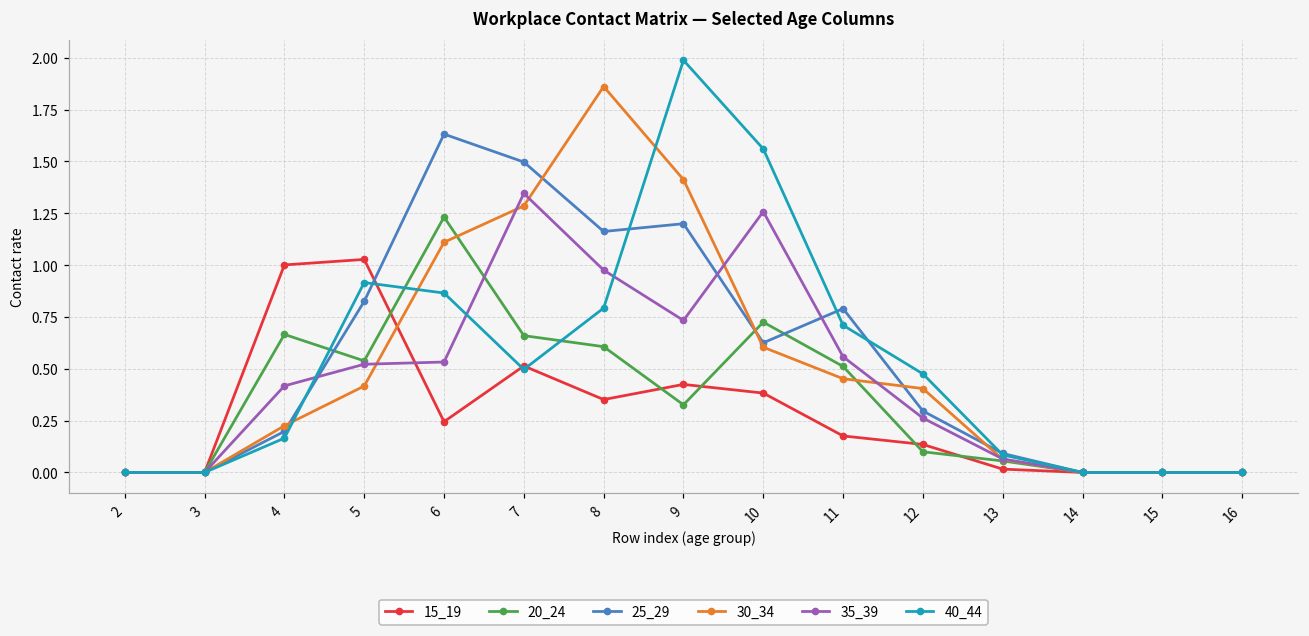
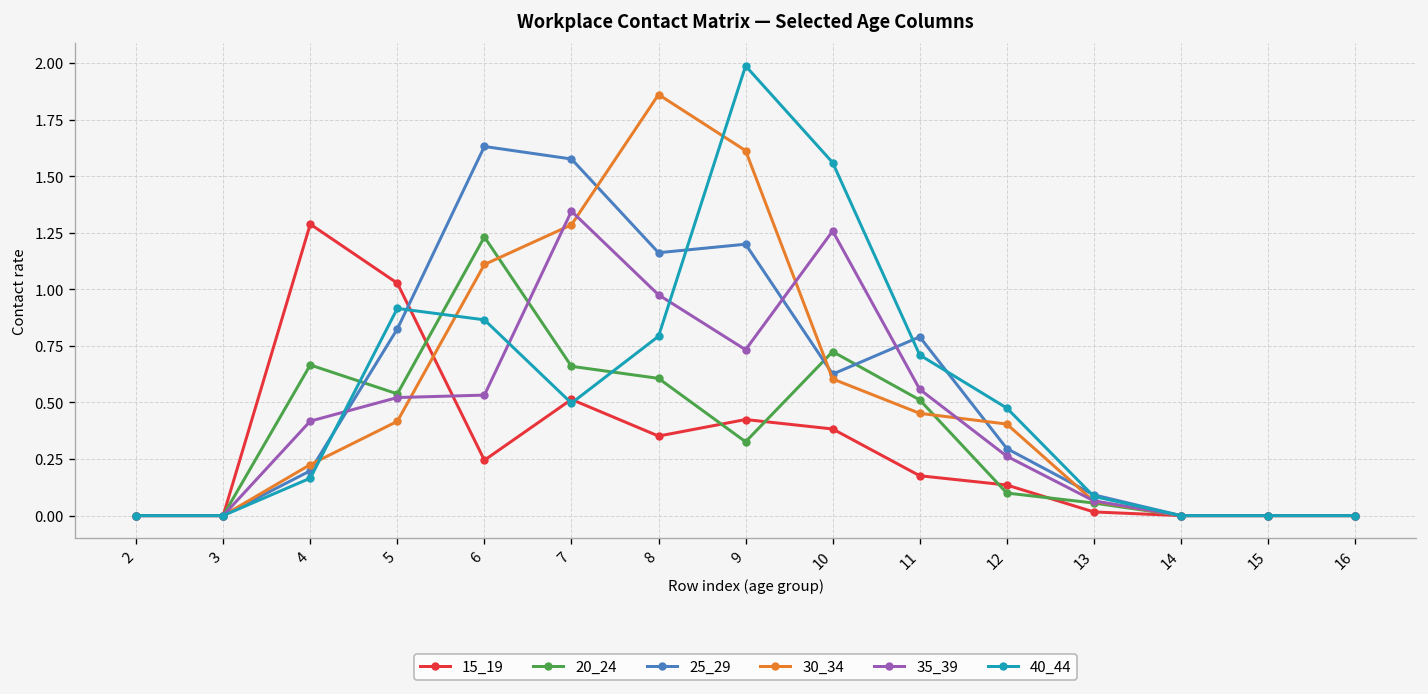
  {
    "15_19": {
-     "4": 1.00,
+     "4": 1.29,
      "5": 1.03,
      "6": 0.24,
      "7": 0.51,
      "8": 0.35,
      "9": 0.42,
      "10": 0.38,
      "11": 0.18,
      "12": 0.14,
      "13": 0.02
    },
    "20_24": {
      "4": 0.67,
      "5": 0.54,
      "6": 1.23,
      "7": 0.66,
      "8": 0.61,
      "9": 0.33,
      "10": 0.72,
      "11": 0.51,
      "12": 0.10
    },
    "25_29": {
      "4": 0.20,
      "5": 0.82,
      "6": 1.63,
-     "7": 1.50,
+     "7": 1.58,
      "8": 1.16,
      "9": 1.20,
      "10": 0.63,
      "11": 0.79,
      "12": 0.30
    },
    "30_34": {
      "4": 0.23,
      "5": 0.42,
      "6": 1.11,
      "7": 1.29,
      "8": 1.86,
-     "9": 1.41,
+     "9": 1.61,
      "10": 0.60,
      "11": 0.45,
      "12": 0.40
    },
    "35_39": {
      "4": 0.42,
      "5": 0.52,
      "6": 0.53,
      "7": 1.35,
      "8": 0.98,
      "9": 0.73,
      "10": 1.26,
      "11": 0.56,
      "12": 0.26
    },
    "40_44": {
      "4": 0.17,
      "5": 0.92,
      "6": 0.87,
      "7": 0.50,
      "8": 0.79,
      "9": 1.99,
      "10": 1.56,
      "11": 0.71,
      "12": 0.48
    }
  }
